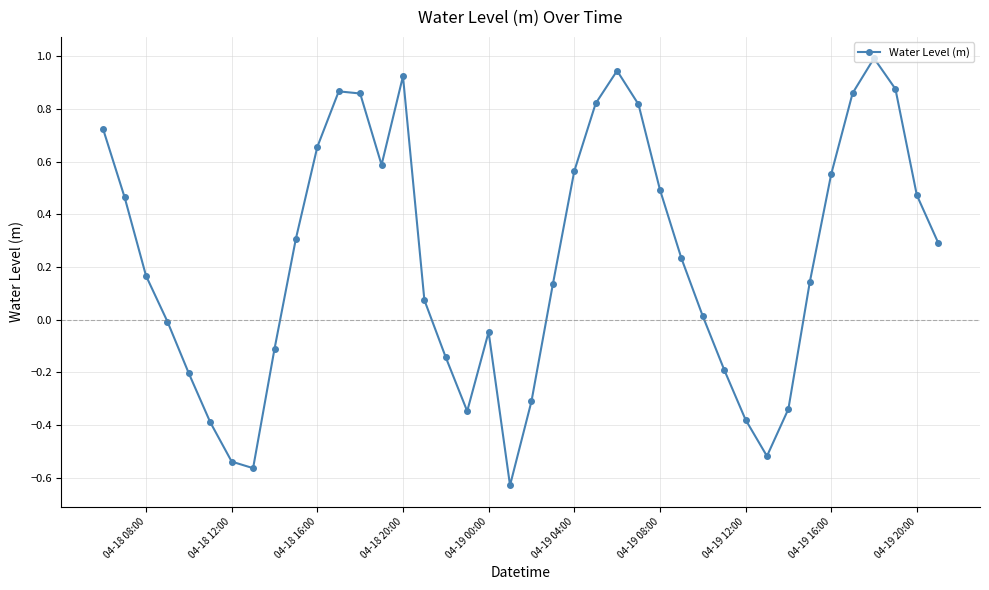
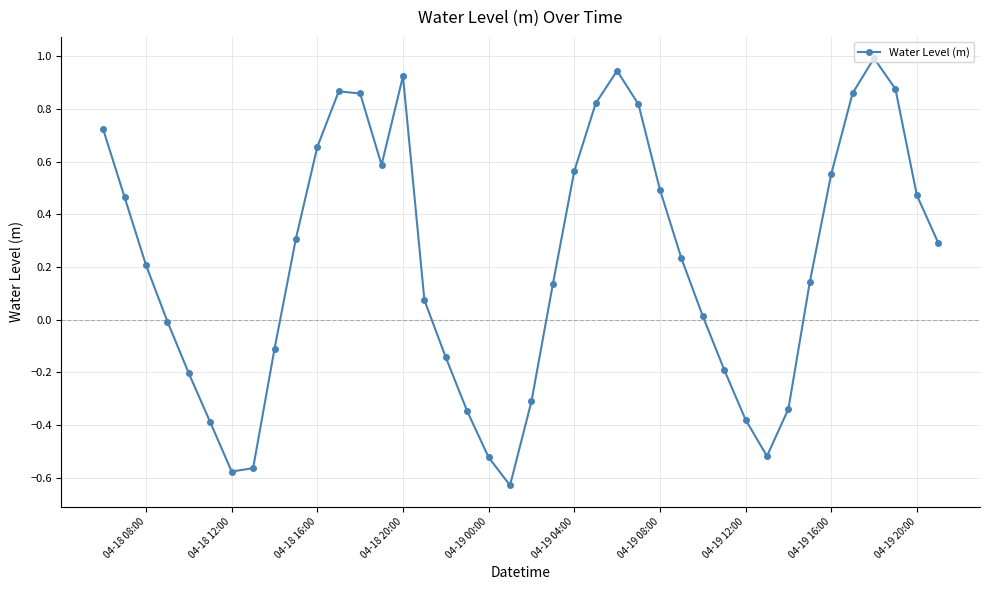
  {
-   "04-18 08:00": 0.17,
-   "04-18 12:00": -0.54,
+   "04-18 08:00": 0.21,
+   "04-18 12:00": -0.58,
    "04-18 16:00": 0.66,
    "04-18 20:00": 0.92,
-   "04-19 00:00": -0.05,
+   "04-19 00:00": -0.52,
    "04-19 04:00": 0.56,
    "04-19 08:00": 0.49,
    "04-19 12:00": -0.38,
    "04-19 16:00": 0.55,
    "04-19 20:00": 0.47
  }
